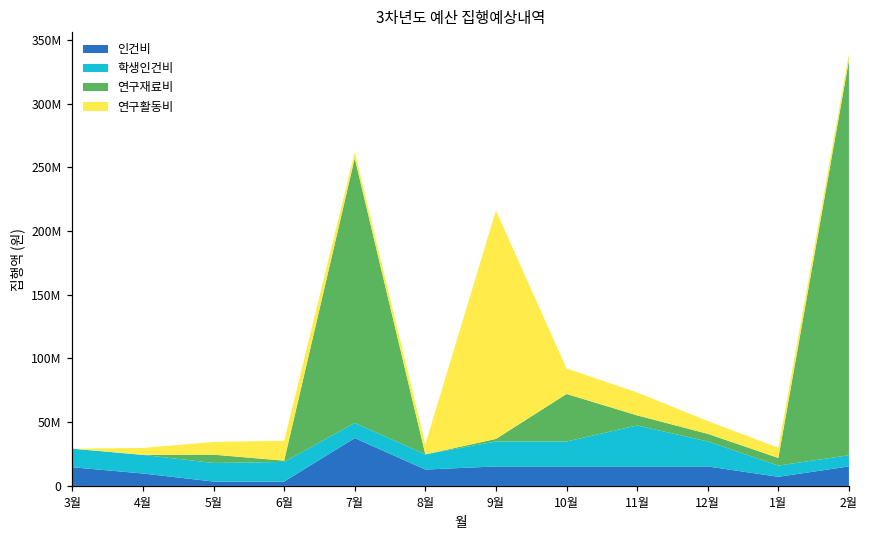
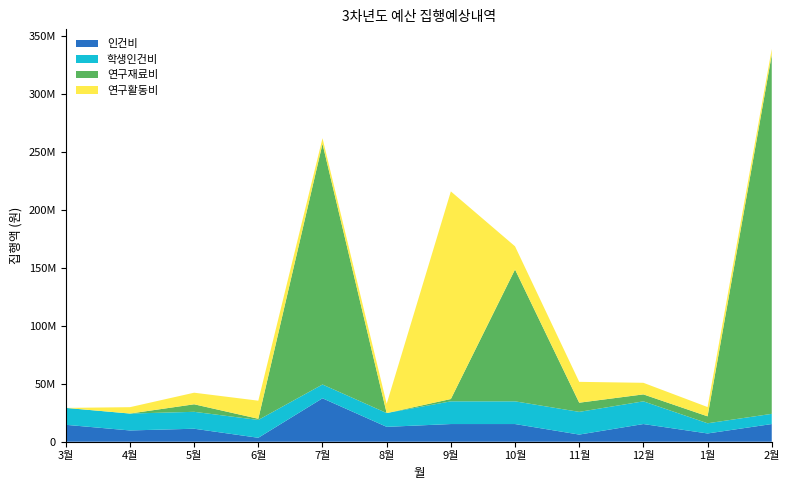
  {
    "인건비": {
      "3월": 15000000,
      "4월": 10000000,
-     "5월": 3000000,
+     "5월": 11000000,
      "6월": 3000000,
      "7월": 37000000,
      "8월": 13000000,
      "9월": 15000000,
      "10월": 15000000,
-     "11월": 15000000,
+     "11월": 6000000,
      "12월": 15000000,
      "1월": 7000000,
      "2월": 15000000
    },
    "학생인건비": {
      "5월": 15000000,
      "7월": 12000000,
      "10월": 20000000,
-     "11월": 32000000,
+     "11월": 20000000,
      "12월": 20000000,
      "1월": 9000000,
      "2월": 9000000
    },
    "연구재료비": {
      "5월": 7000000,
      "7월": 208000000,
-     "10월": 37000000,
+     "10월": 114000000,
      "11월": 8000000,
      "12월": 6000000,
      "1월": 6000000,
      "2월": 310000000
    },
    "연구활동비": {
      "4월": 6000000,
      "5월": 10000000,
      "6월": 16000000,
      "7월": 5000000,
      "8월": 8000000,
      "9월": 179000000,
      "10월": 20000000,
      "11월": 18000000,
      "12월": 10000000,
      "1월": 8000000,
      "2월": 5000000
    }
  }
